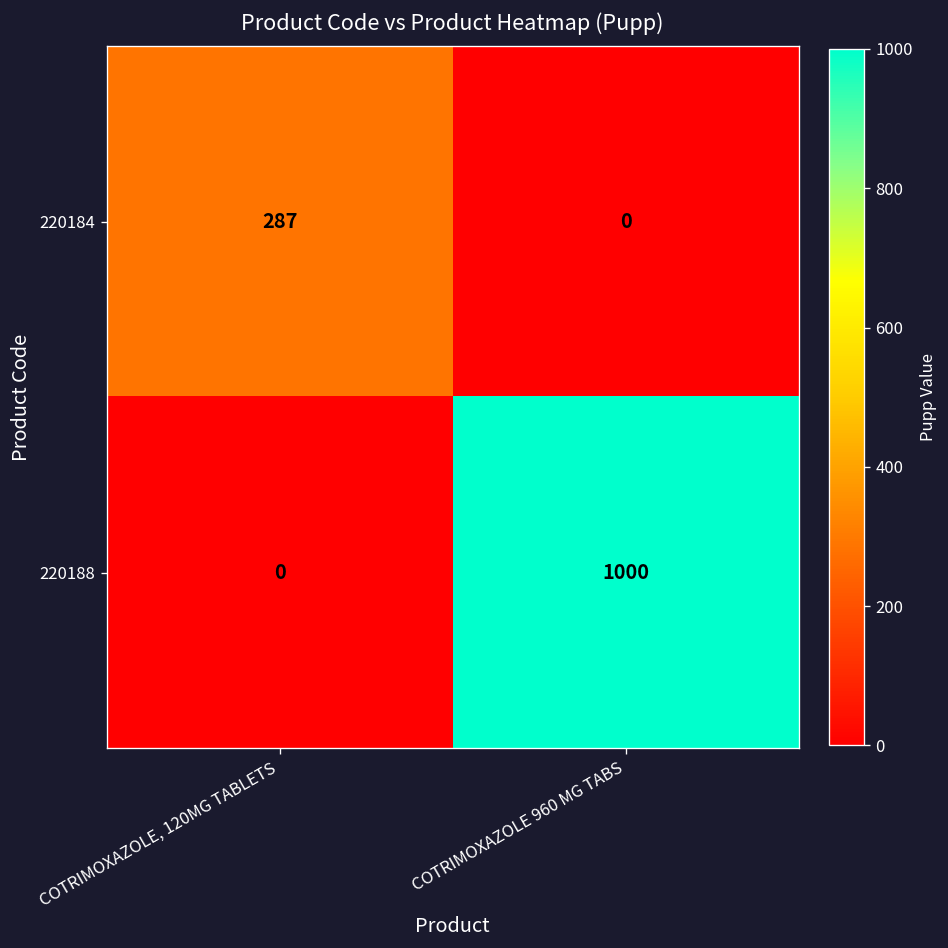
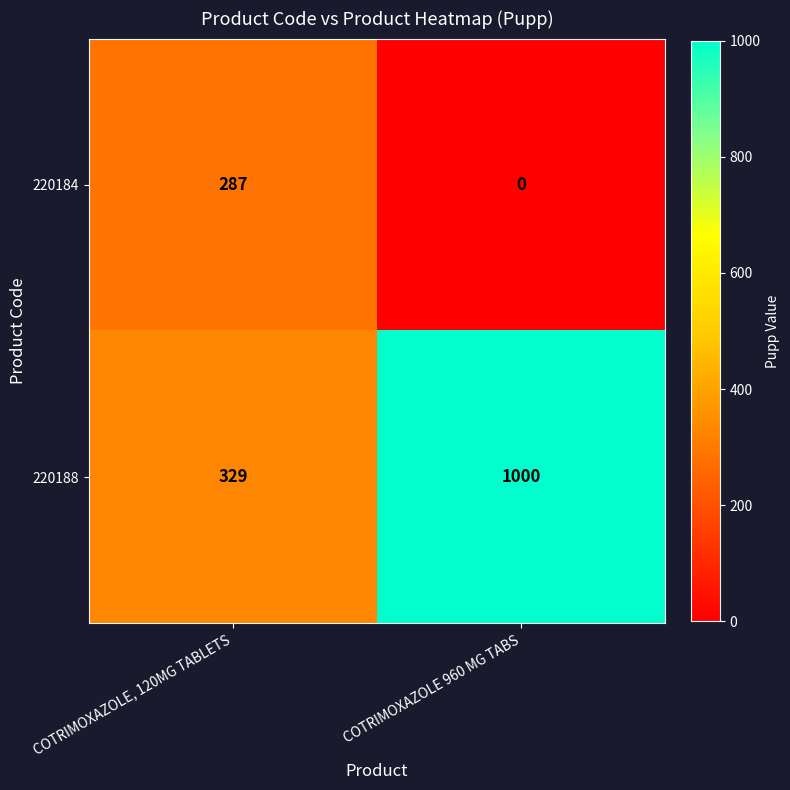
  {
    "220184": {
      "COTRIMOXAZOLE, 120MG TABLETS": 287,
      "COTRIMOXAZOLE 960 MG TABS": 0
    },
    "220188": {
-     "COTRIMOXAZOLE, 120MG TABLETS": 0,
+     "COTRIMOXAZOLE, 120MG TABLETS": 329,
      "COTRIMOXAZOLE 960 MG TABS": 1000
    }
  }
